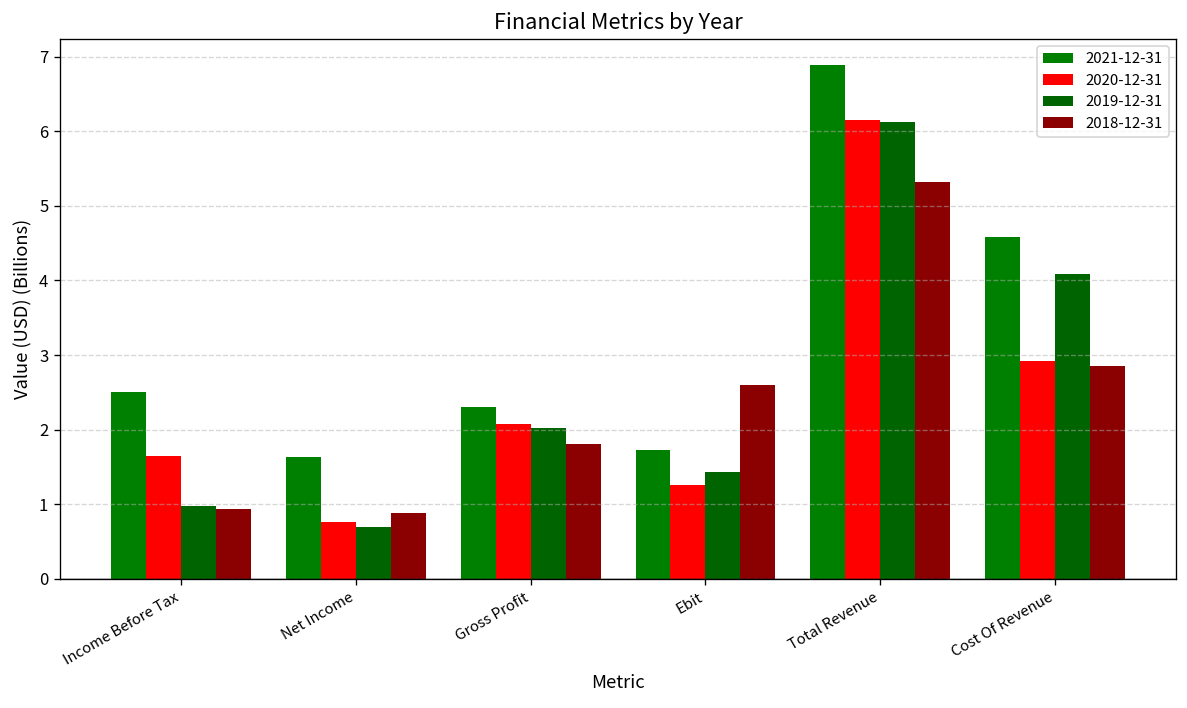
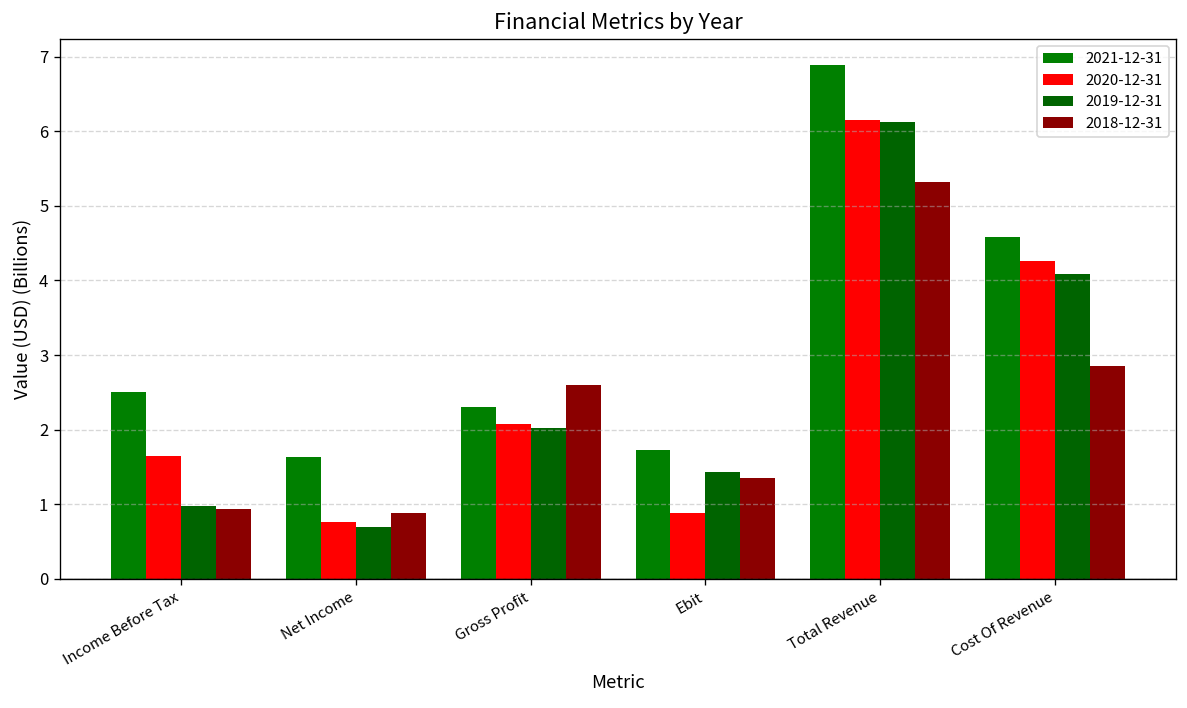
  {
    "2020-12-31": {
      "Income Before Tax": 1.6,
      "Net Income": 0.8,
      "Gross Profit": 2.1,
-     "Ebit": 1.3,
+     "Ebit": 0.9,
      "Total Revenue": 6.1,
-     "Cost Of Revenue": 2.9
+     "Cost Of Revenue": 4.3
    },
    "2018-12-31": {
      "Income Before Tax": 0.9,
      "Net Income": 0.9,
-     "Gross Profit": 1.8,
-     "Ebit": 2.6,
+     "Gross Profit": 2.6,
+     "Ebit": 1.3,
      "Total Revenue": 5.3,
      "Cost Of Revenue": 2.9
    }
  }
